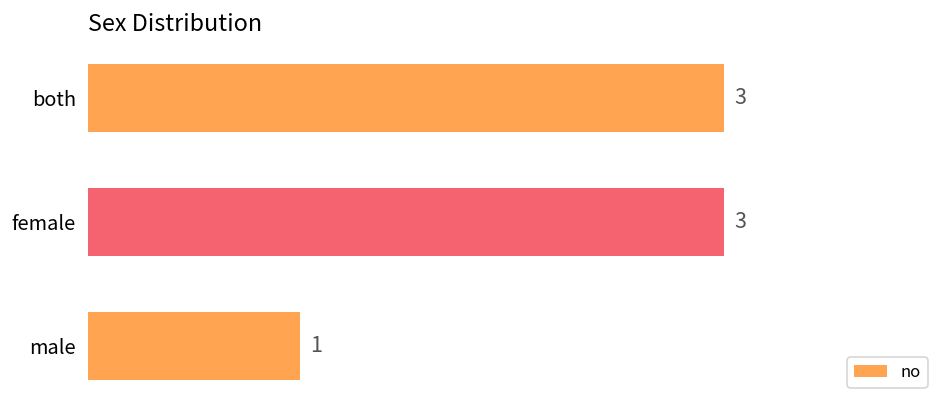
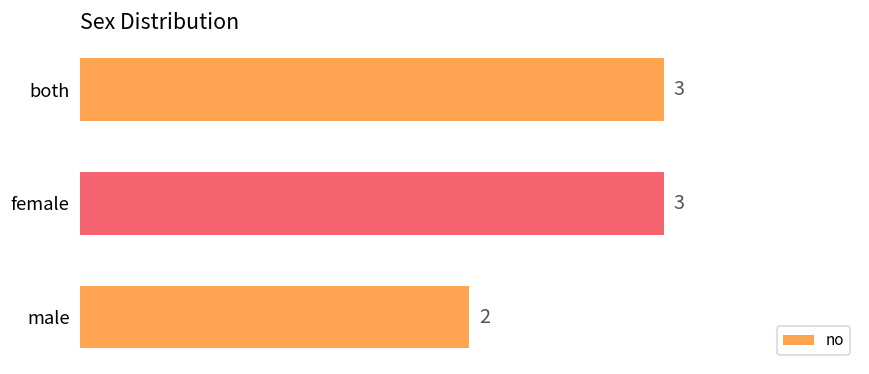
  {
    "both": 3,
    "female": 3,
-   "male": 1
+   "male": 2
  }
